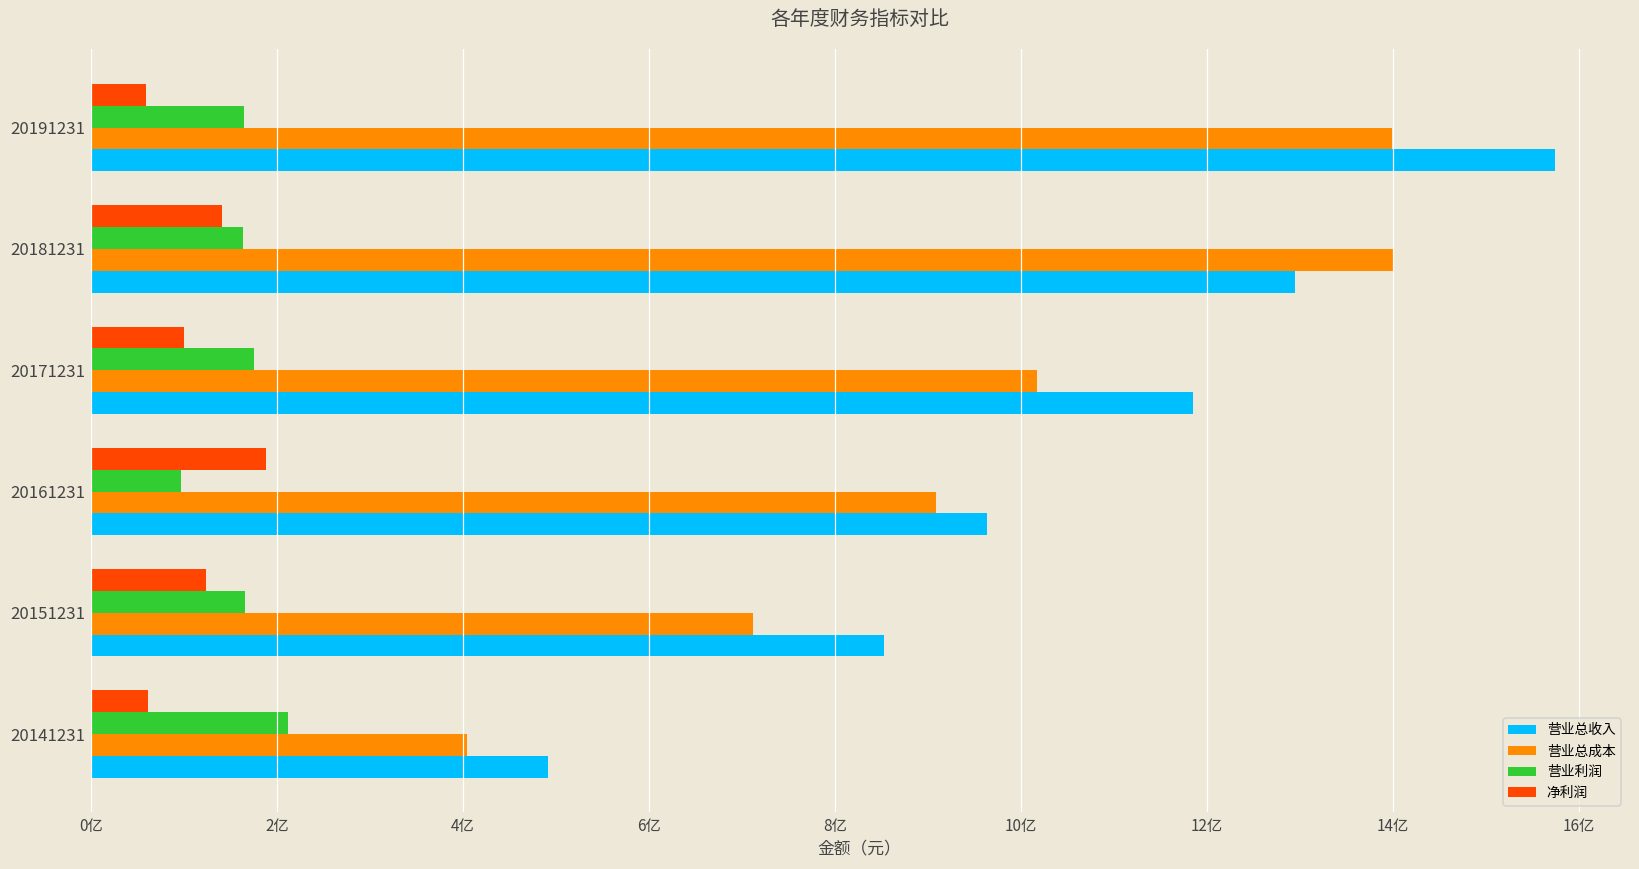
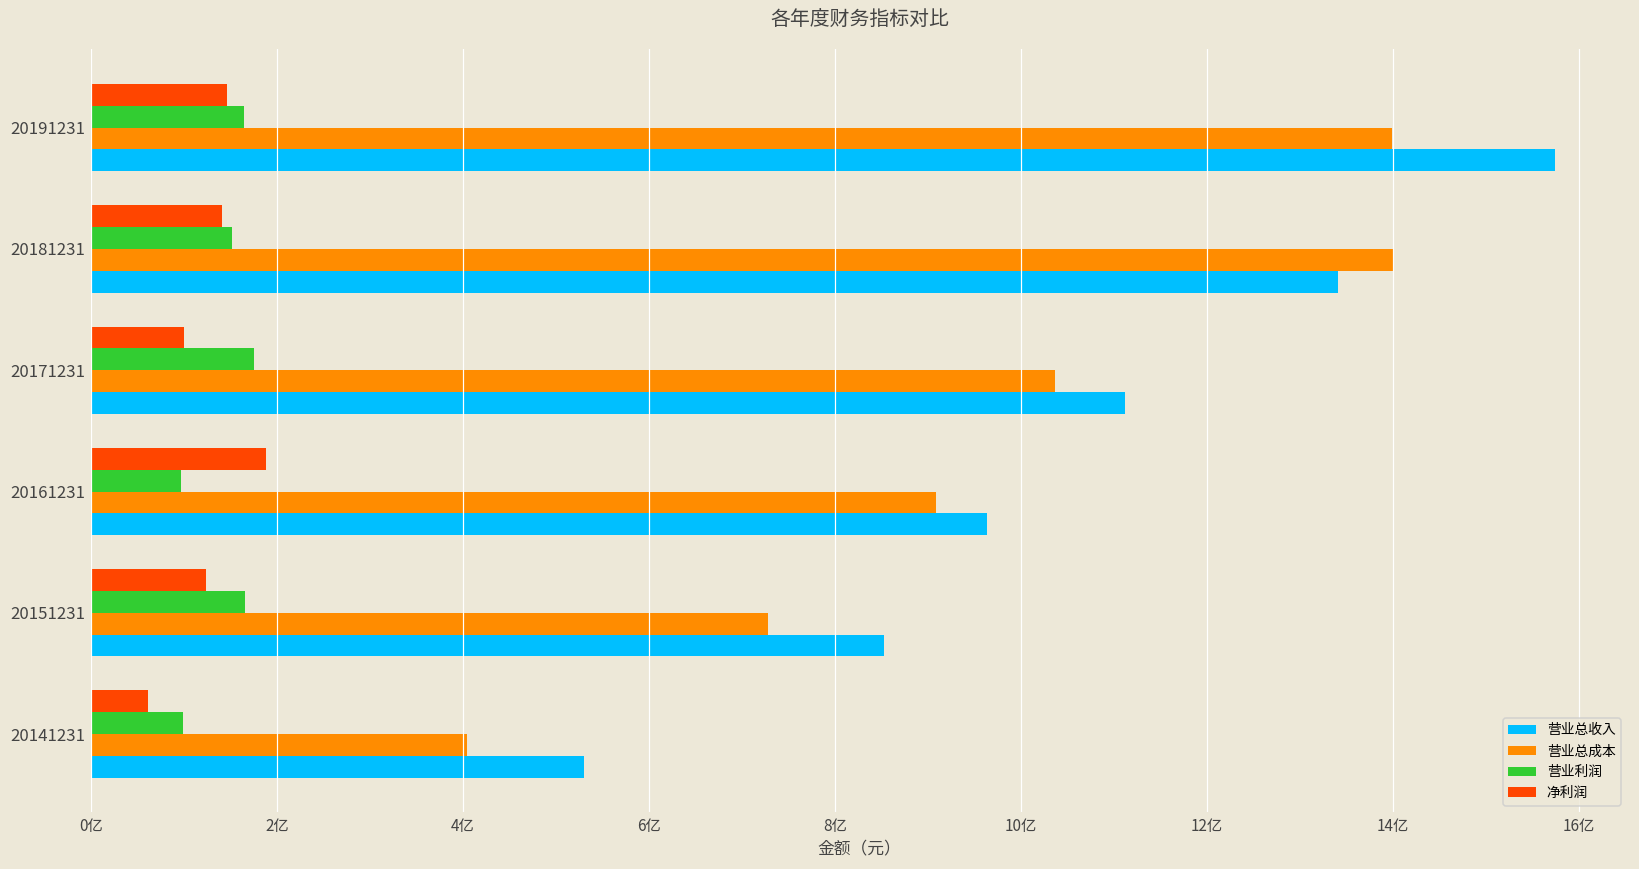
  {
    "营业总收入": {
      "20191231": "15.7亿",
-     "20181231": "12.9亿",
-     "20171231": "11.9亿",
+     "20181231": "13.4亿",
+     "20171231": "11.1亿",
      "20161231": "9.6亿",
      "20151231": "8.5亿",
-     "20141231": "4.9亿"
+     "20141231": "5.3亿"
    },
    "营业总成本": {
      "20191231": "14.0亿",
      "20181231": "14.0亿",
-     "20171231": "10.2亿",
+     "20171231": "10.4亿",
      "20161231": "9.1亿",
-     "20151231": "7.1亿",
+     "20151231": "7.3亿",
      "20141231": "4.0亿"
    },
    "营业利润": {
      "20191231": "1.6亿",
-     "20181231": "1.6亿",
+     "20181231": "1.5亿",
      "20171231": "1.8亿",
      "20161231": "1.0亿",
      "20151231": "1.7亿",
-     "20141231": "2.1亿"
+     "20141231": "1.0亿"
    },
    "净利润": {
-     "20191231": "0.6亿",
+     "20191231": "1.5亿",
      "20181231": "1.4亿",
      "20171231": "1.0亿",
      "20161231": "1.9亿",
      "20151231": "1.2亿",
      "20141231": "0.6亿"
    }
  }
